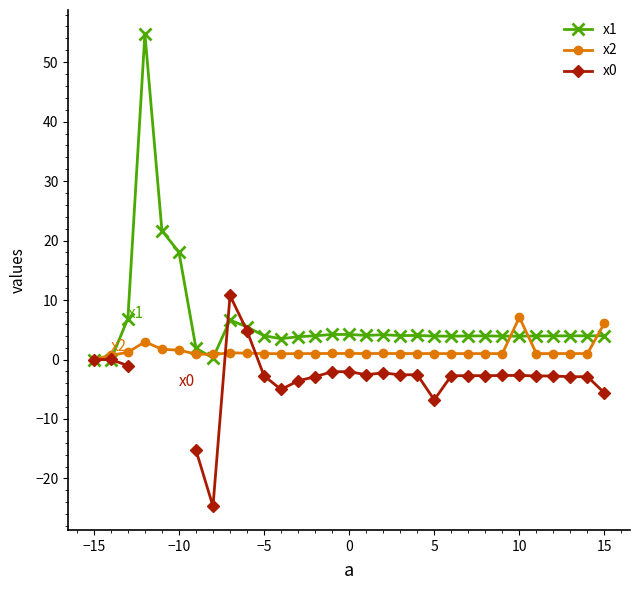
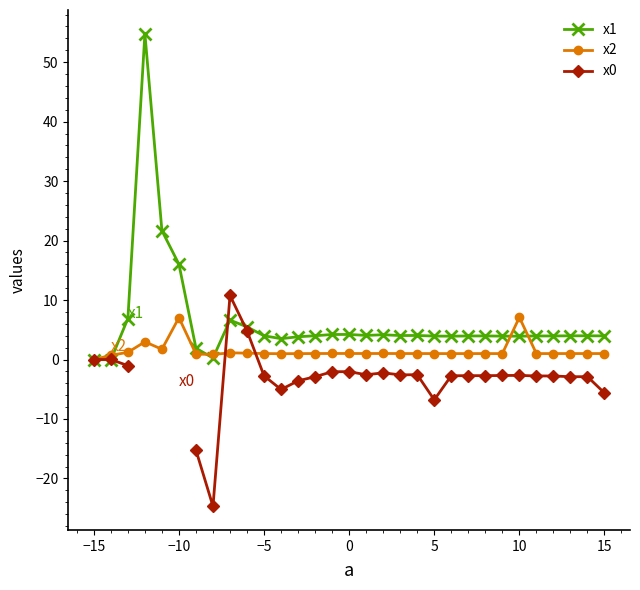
  {
    "x1": {
-     "−10": 18,
+     "−10": 16,
      "−5": 4,
      "0": 4,
      "5": 4,
      "10": 4,
      "15": 4
    },
    "x2": {
-     "−10": 2,
+     "−10": 7,
      "−5": 1,
      "0": 1,
      "5": 1,
      "10": 7,
-     "15": 6
+     "15": 1
    },
    "x0": {
      "−5": -3,
      "0": -2,
      "5": -7,
      "10": -3,
      "15": -6
    }
  }
